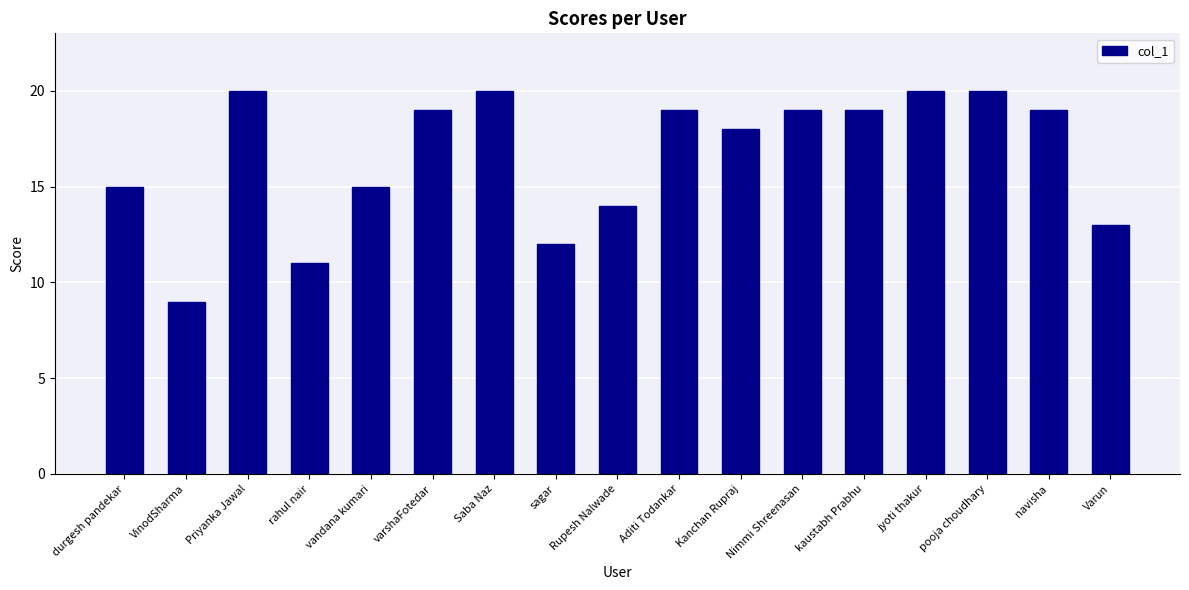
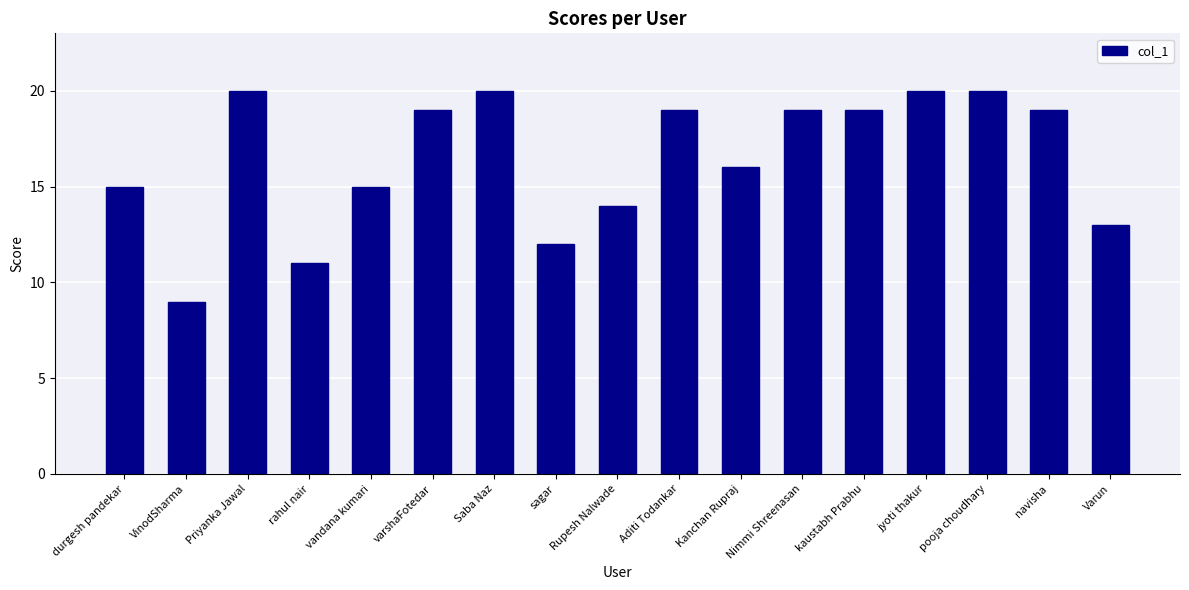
  {
    "durgesh pandekar": 15,
    "VinodSharma": 9,
    "Priyanka Jawal": 20,
    "rahul nair": 11,
    "vandana kumari": 15,
    "varshaFotedar": 19,
    "Saba Naz": 20,
    "sagar": 12,
    "Rupesh Nalwade": 14,
    "Aditi Todankar": 19,
-   "Kanchan Rupraj": 18,
+   "Kanchan Rupraj": 16,
    "Nimmi Shreenasan": 19,
    "kaustabh Prabhu": 19,
    "jyoti thakur": 20,
    "pooja choudhary": 20,
    "navisha": 19,
    "Varun": 13
  }
